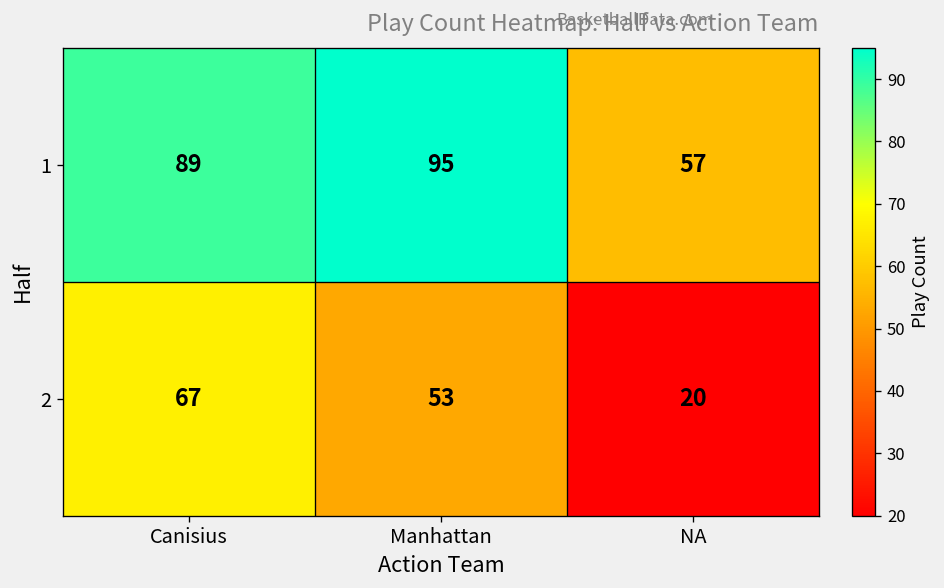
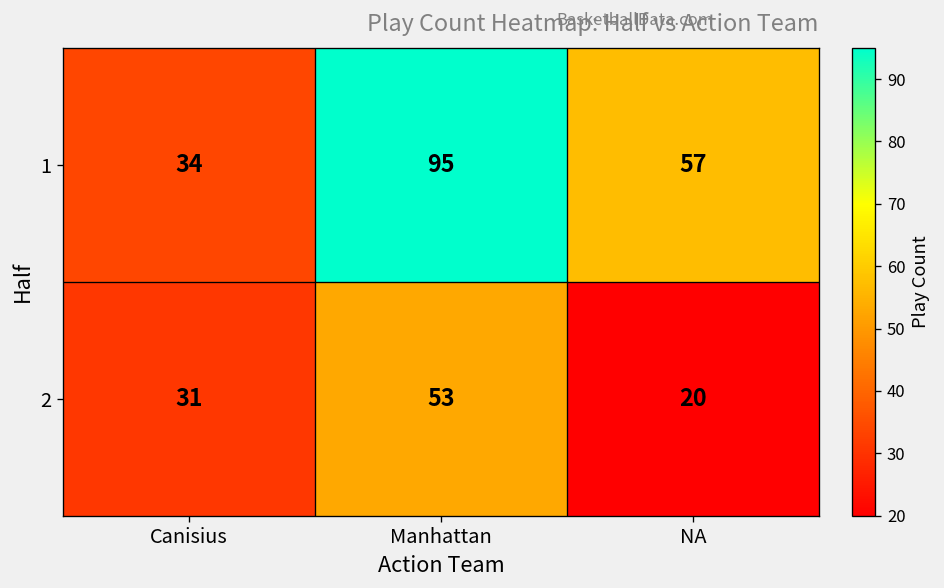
  {
    "1": {
-     "Canisius": 89,
+     "Canisius": 34,
      "Manhattan": 95,
      "NA": 57
    },
    "2": {
-     "Canisius": 67,
+     "Canisius": 31,
      "Manhattan": 53,
      "NA": 20
    }
  }
